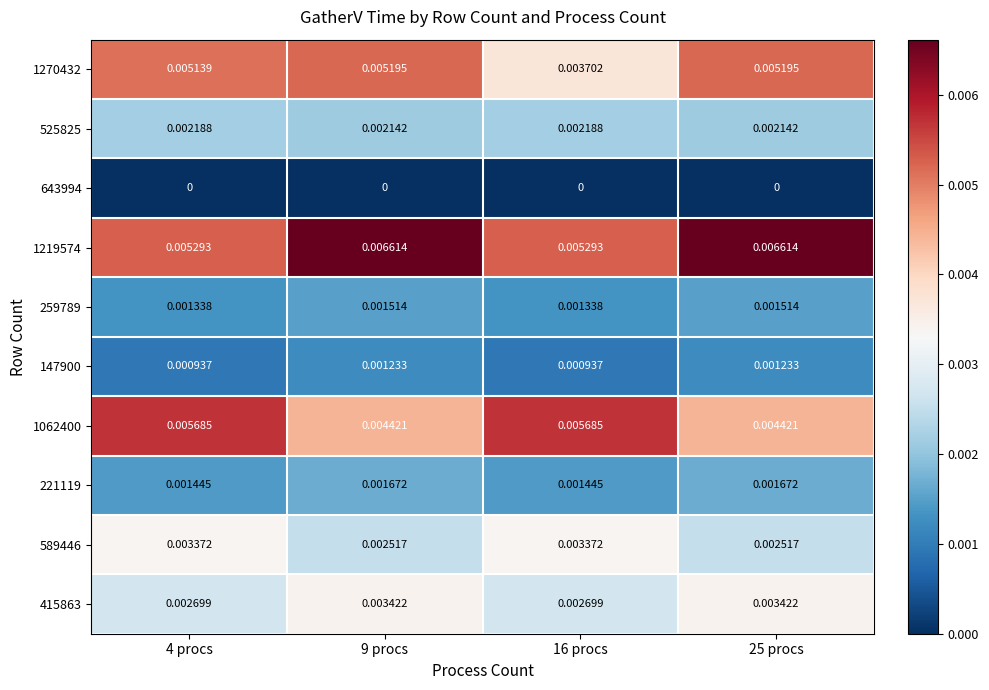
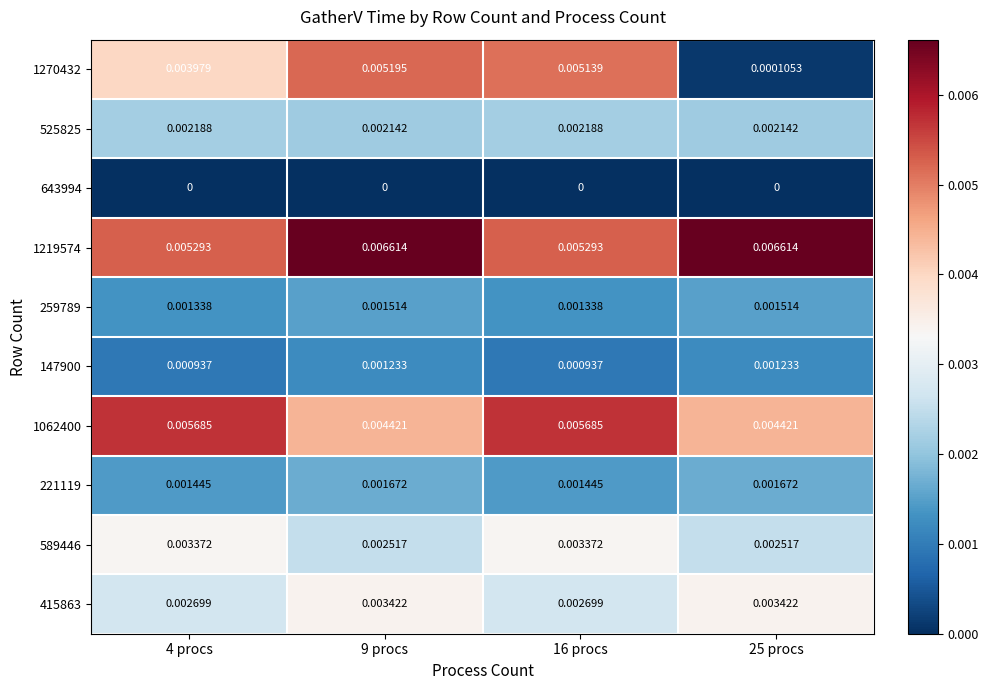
  {
    "1270432": {
-     "4 procs": 0.005139,
+     "4 procs": 0.003979,
      "9 procs": 0.005195,
-     "16 procs": 0.003702,
-     "25 procs": 0.005195
+     "16 procs": 0.005139,
+     "25 procs": 0.0001053
    },
    "525825": {
      "4 procs": 0.002188,
      "9 procs": 0.002142,
      "16 procs": 0.002188,
      "25 procs": 0.002142
    },
    "643994": {
      "4 procs": 0,
      "9 procs": 0,
      "16 procs": 0,
      "25 procs": 0
    },
    "1219574": {
      "4 procs": 0.005293,
      "9 procs": 0.006614,
      "16 procs": 0.005293,
      "25 procs": 0.006614
    },
    "259789": {
      "4 procs": 0.001338,
      "9 procs": 0.001514,
      "16 procs": 0.001338,
      "25 procs": 0.001514
    },
    "147900": {
      "4 procs": 0.000937,
      "9 procs": 0.001233,
      "16 procs": 0.000937,
      "25 procs": 0.001233
    },
    "1062400": {
      "4 procs": 0.005685,
      "9 procs": 0.004421,
      "16 procs": 0.005685,
      "25 procs": 0.004421
    },
    "221119": {
      "4 procs": 0.001445,
      "9 procs": 0.001672,
      "16 procs": 0.001445,
      "25 procs": 0.001672
    },
    "589446": {
      "4 procs": 0.003372,
      "9 procs": 0.002517,
      "16 procs": 0.003372,
      "25 procs": 0.002517
    },
    "415863": {
      "4 procs": 0.002699,
      "9 procs": 0.003422,
      "16 procs": 0.002699,
      "25 procs": 0.003422
    }
  }
